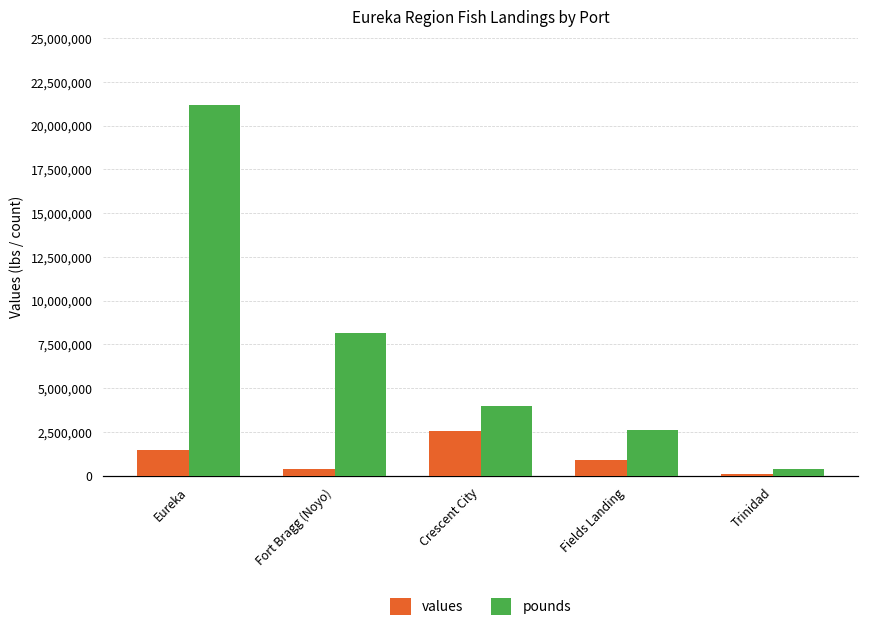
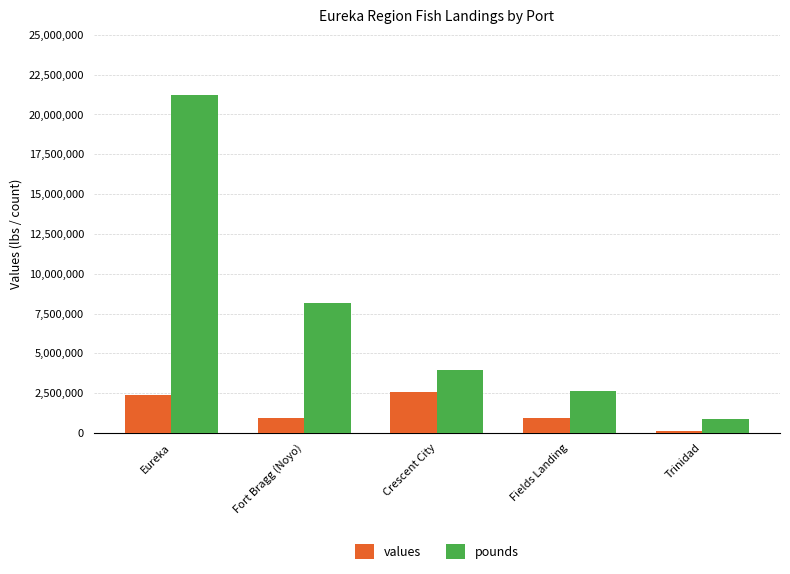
  {
    "values": {
-     "Eureka": "1,500,000",
-     "Fort Bragg (Noyo)": "400,000",
+     "Eureka": "2,400,000",
+     "Fort Bragg (Noyo)": "900,000",
      "Crescent City": "2,600,000",
      "Fields Landing": "900,000"
    },
    "pounds": {
      "Eureka": "21,200,000",
      "Fort Bragg (Noyo)": "8,100,000",
      "Crescent City": "4,000,000",
      "Fields Landing": "2,600,000",
-     "Trinidad": "400,000"
+     "Trinidad": "900,000"
    }
  }
